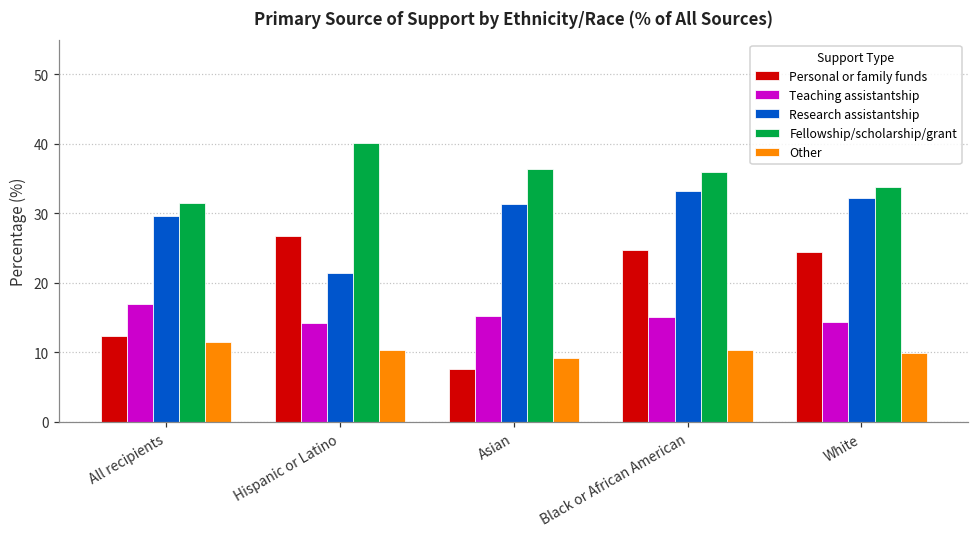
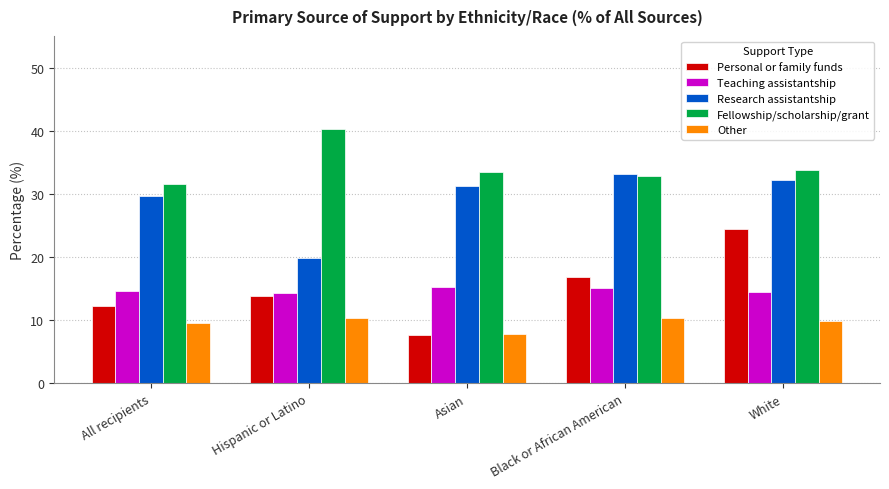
  {
    "Personal or family funds": {
      "All recipients": 12,
-     "Hispanic or Latino": 27,
+     "Hispanic or Latino": 14,
      "Asian": 8,
-     "Black or African American": 25,
+     "Black or African American": 17,
      "White": 25
    },
    "Teaching assistantship": {
-     "All recipients": 17,
+     "All recipients": 15,
      "Hispanic or Latino": 14,
      "Asian": 15,
      "Black or African American": 15,
      "White": 14
    },
    "Research assistantship": {
      "All recipients": 30,
-     "Hispanic or Latino": 21,
+     "Hispanic or Latino": 20,
      "Asian": 31,
      "Black or African American": 33,
      "White": 32
    },
    "Fellowship/scholarship/grant": {
      "All recipients": 32,
      "Hispanic or Latino": 40,
-     "Asian": 36,
-     "Black or African American": 36,
+     "Asian": 34,
+     "Black or African American": 33,
      "White": 34
    },
    "Other": {
-     "All recipients": 12,
+     "All recipients": 10,
      "Hispanic or Latino": 10,
-     "Asian": 9,
+     "Asian": 8,
      "Black or African American": 10,
      "White": 10
    }
  }
